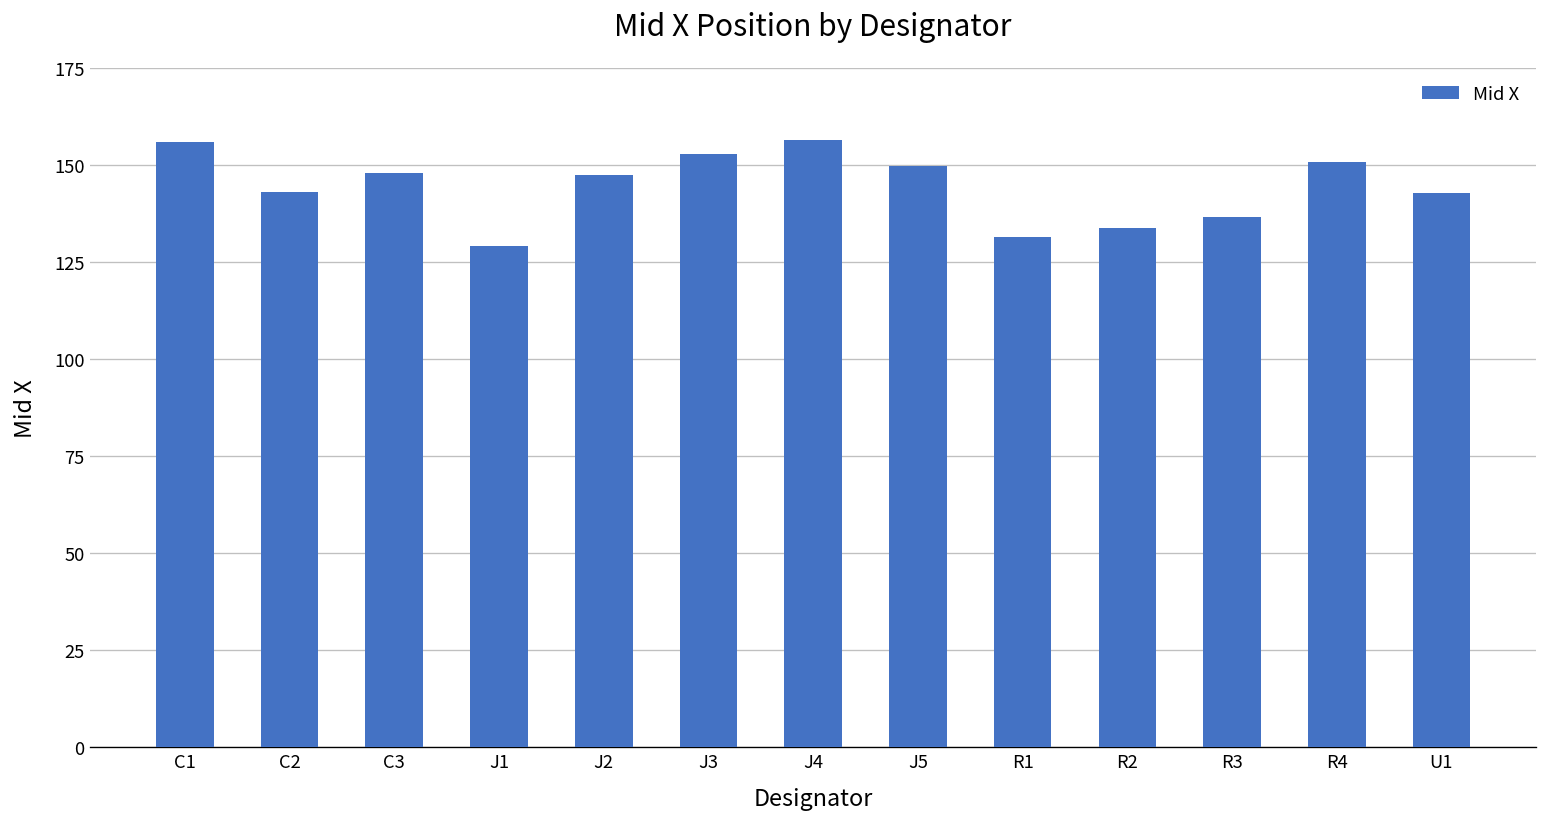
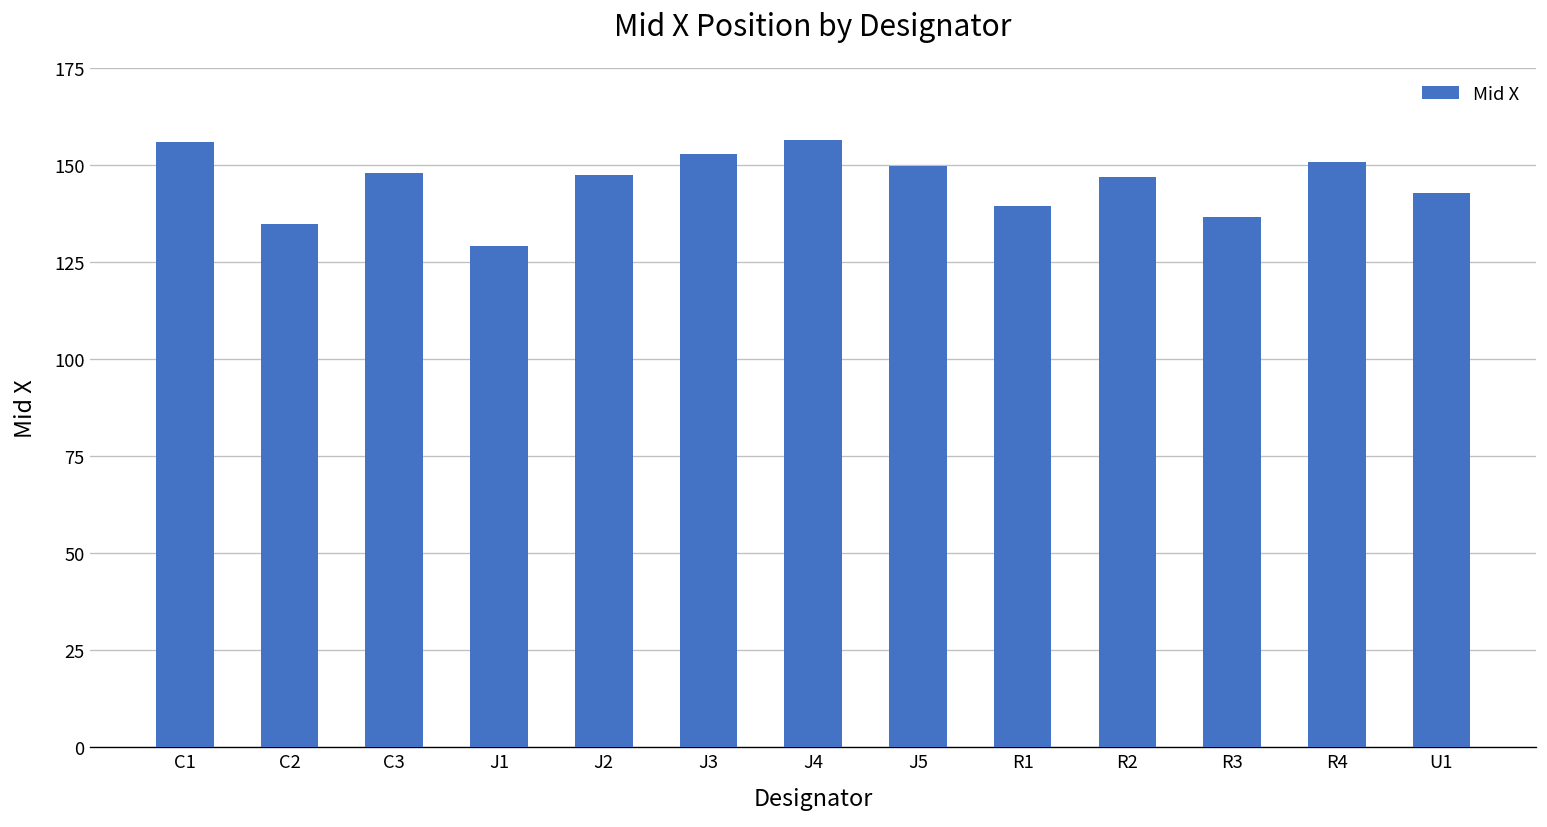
  {
    "C1": 156,
-   "C2": 143,
+   "C2": 135,
    "C3": 148,
    "J1": 129,
    "J2": 147,
    "J3": 153,
    "J4": 157,
    "J5": 150,
-   "R1": 132,
-   "R2": 134,
+   "R1": 140,
+   "R2": 147,
    "R3": 137,
    "R4": 151,
    "U1": 143
  }
